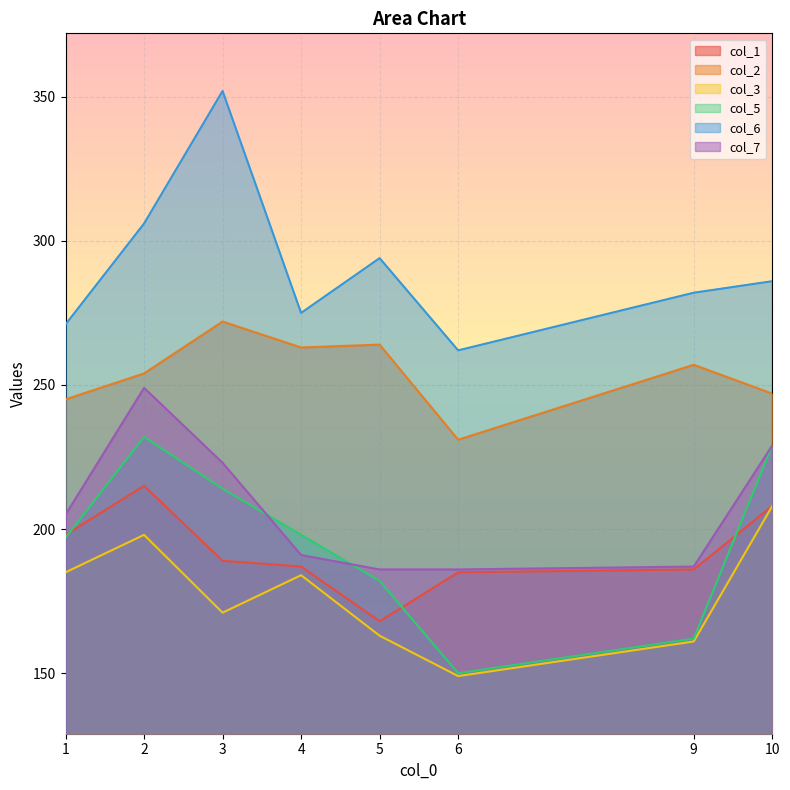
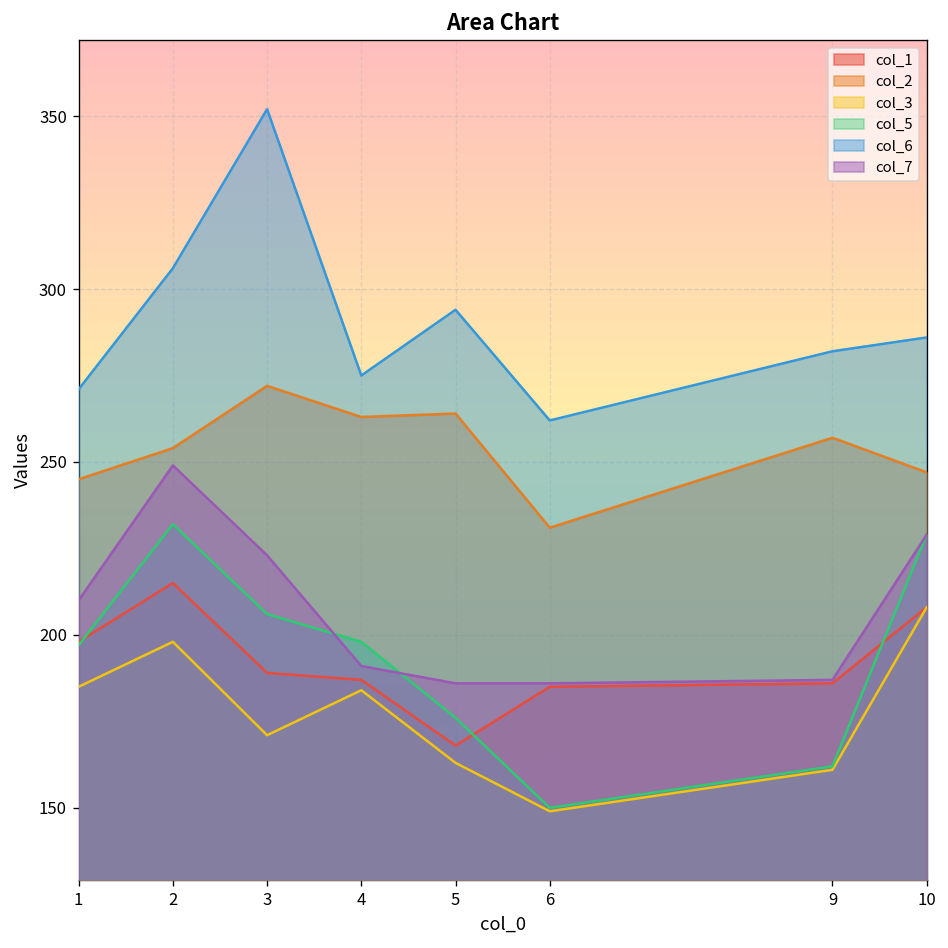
  {
    "col_5": {
      "1": 197,
      "2": 232,
-     "3": 214,
+     "3": 206,
      "4": 198,
-     "5": 182,
+     "5": 176,
      "6": 150,
      "9": 162
    },
    "col_6": {
      "1": 271,
      "2": 306,
      "3": 352,
      "4": 275,
      "5": 294,
      "6": 262,
      "9": 282,
      "10": 286
    },
    "col_7": {
-     "1": 205,
+     "1": 210,
      "2": 249,
      "3": 223,
      "4": 191,
      "5": 186,
      "6": 186,
      "9": 187
    }
  }
